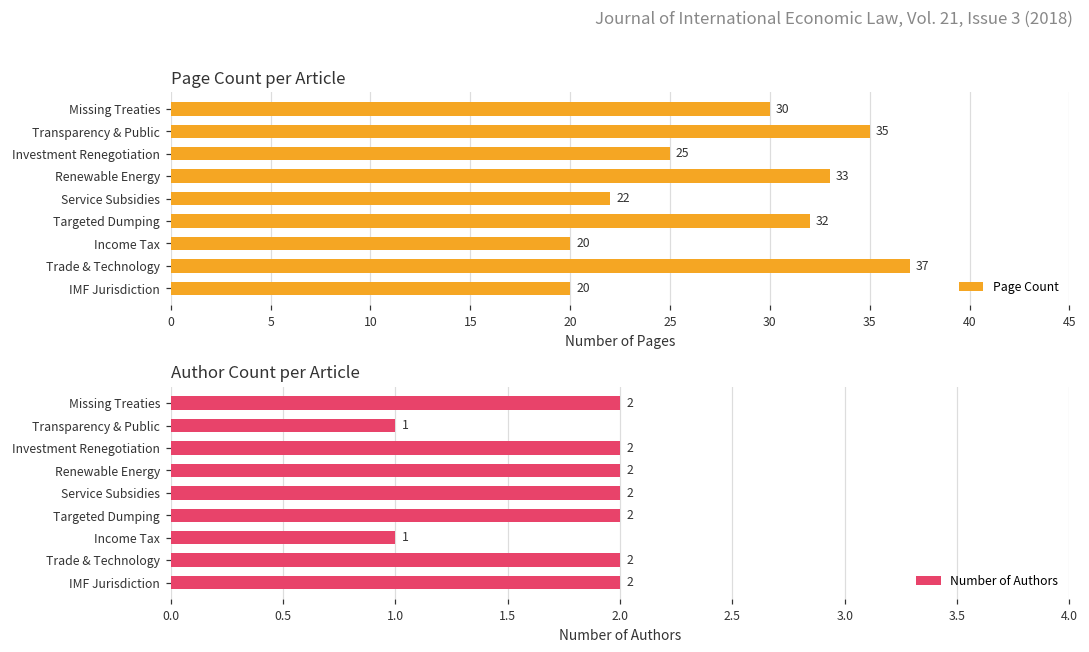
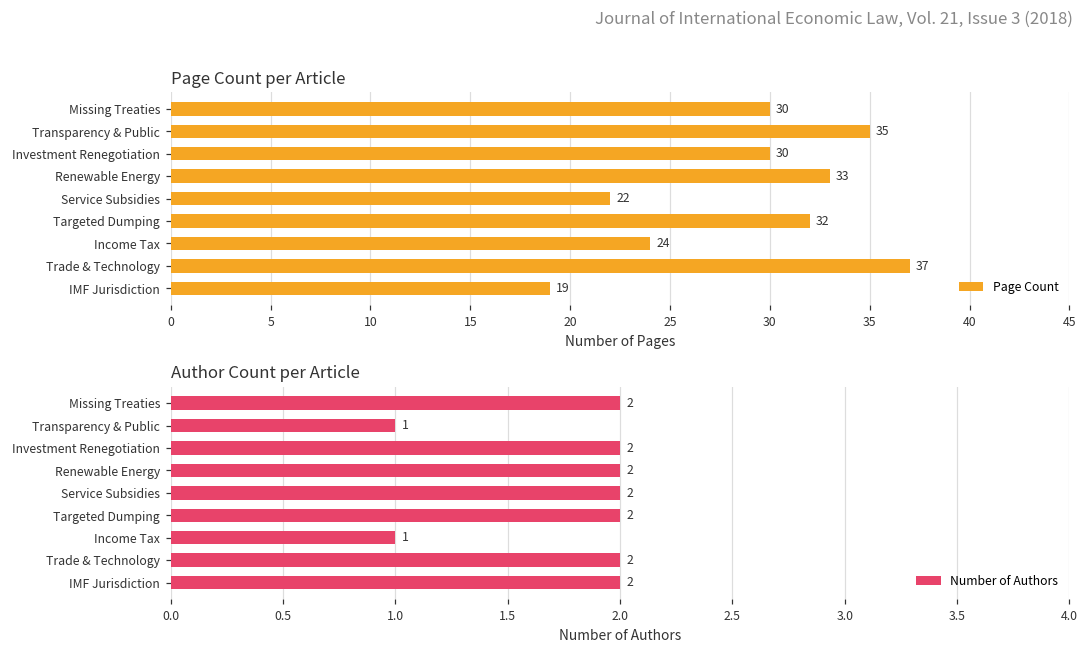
  {
    "Page Count per Article": {
      "Missing Treaties": 30,
      "Transparency & Public": 35,
-     "Investment Renegotiation": 25,
+     "Investment Renegotiation": 30,
      "Renewable Energy": 33,
      "Service Subsidies": 22,
      "Targeted Dumping": 32,
-     "Income Tax": 20,
+     "Income Tax": 24,
      "Trade & Technology": 37,
-     "IMF Jurisdiction": 20
+     "IMF Jurisdiction": 19
    },
    "Author Count per Article": {
      "Missing Treaties": 2,
      "Transparency & Public": 1,
      "Investment Renegotiation": 2,
      "Renewable Energy": 2,
      "Service Subsidies": 2,
      "Targeted Dumping": 2,
      "Income Tax": 1,
      "Trade & Technology": 2,
      "IMF Jurisdiction": 2
    }
  }
